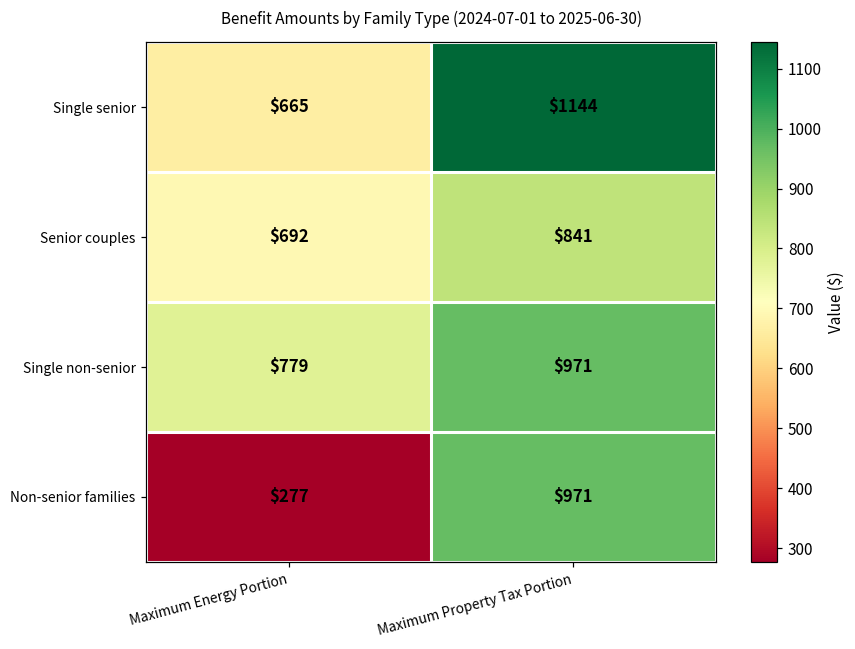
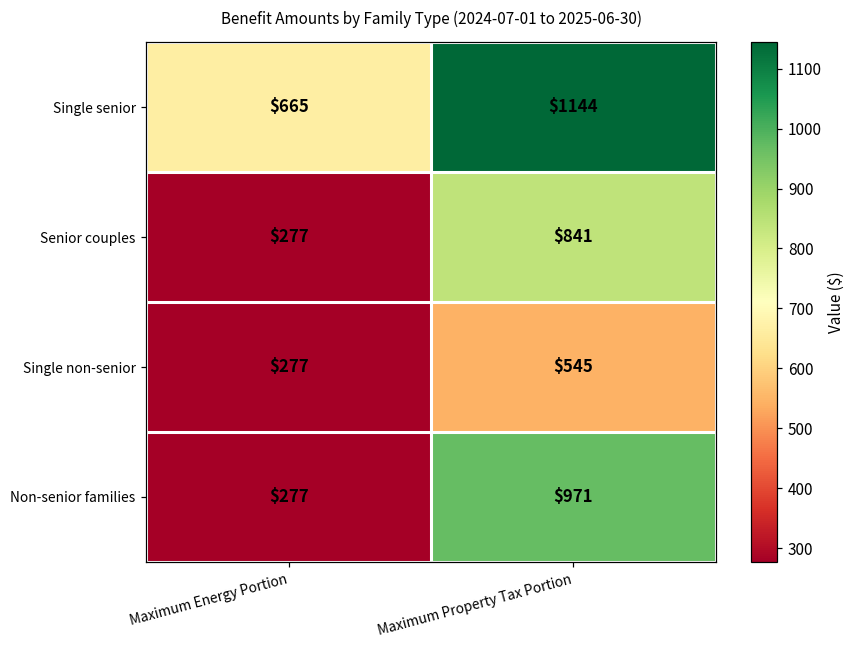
  {
    "Single senior": {
      "Maximum Energy Portion": "$665",
      "Maximum Property Tax Portion": "$1144"
    },
    "Senior couples": {
-     "Maximum Energy Portion": "$692",
+     "Maximum Energy Portion": "$277",
      "Maximum Property Tax Portion": "$841"
    },
    "Single non-senior": {
-     "Maximum Energy Portion": "$779",
-     "Maximum Property Tax Portion": "$971"
+     "Maximum Energy Portion": "$277",
+     "Maximum Property Tax Portion": "$545"
    },
    "Non-senior families": {
      "Maximum Energy Portion": "$277",
      "Maximum Property Tax Portion": "$971"
    }
  }
